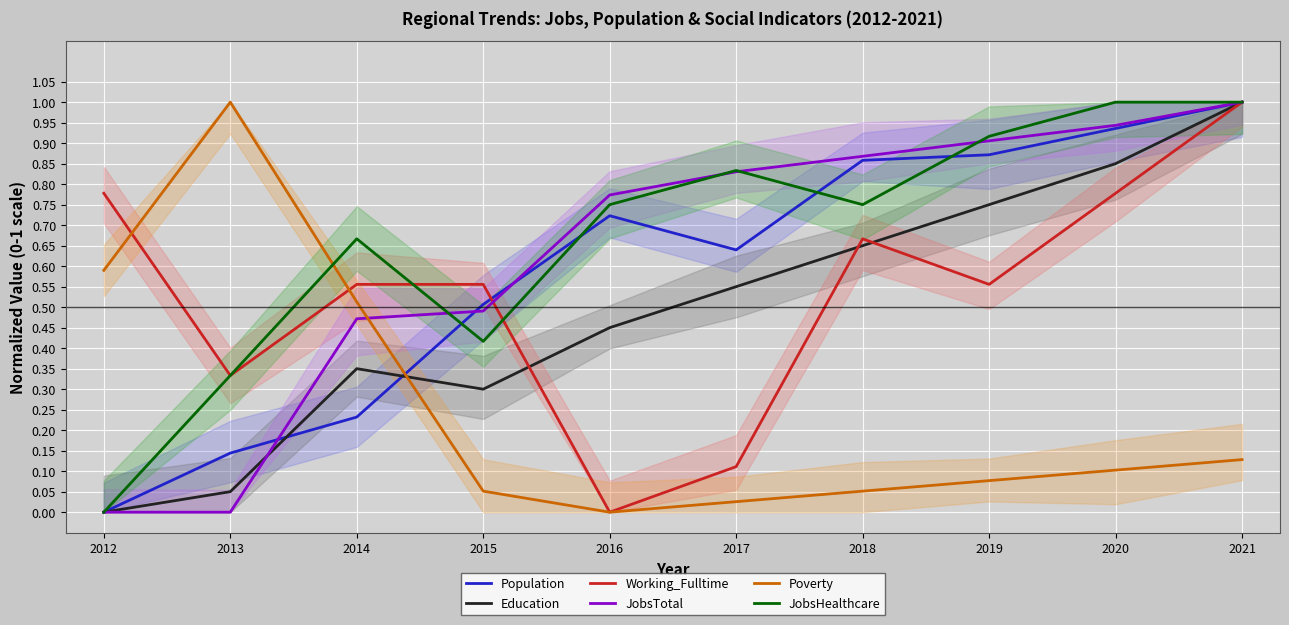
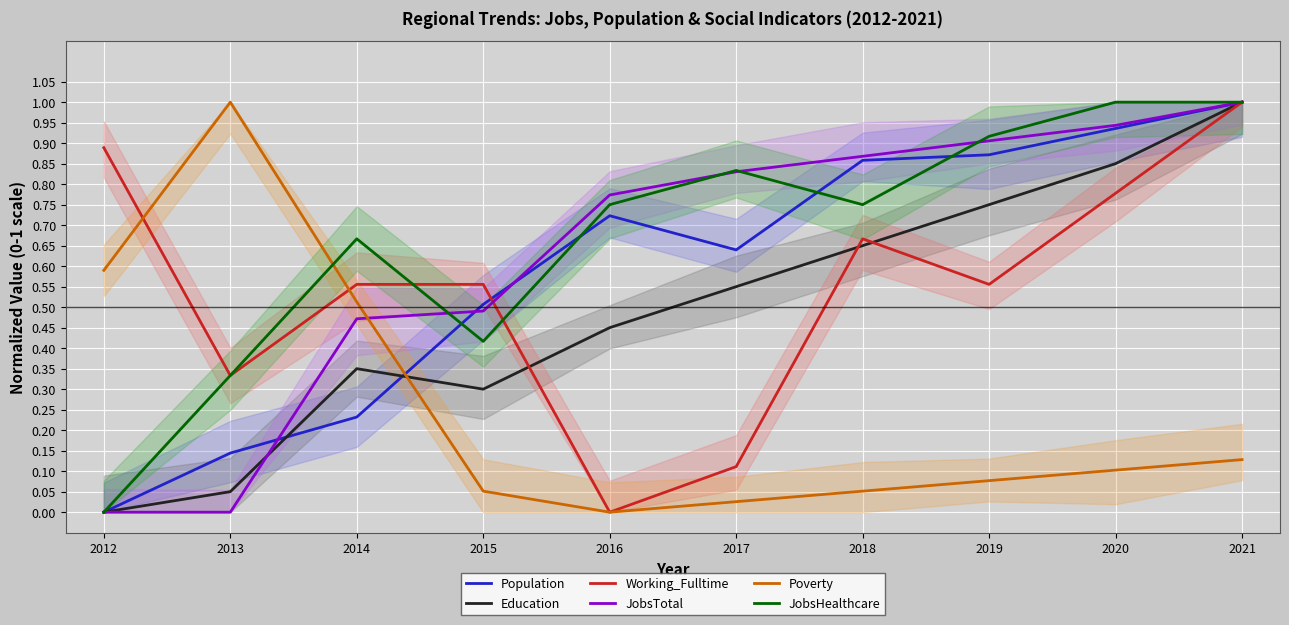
  {
    "Population": {
      "2013": 0.14,
      "2014": 0.23,
      "2016": 0.72,
      "2017": 0.64,
      "2018": 0.86,
      "2019": 0.87,
      "2020": 0.94
    },
    "Education": {
      "2014": 0.35,
      "2015": 0.30,
      "2016": 0.45,
      "2017": 0.55,
      "2018": 0.65,
      "2019": 0.75,
      "2020": 0.85
    },
    "Working_Fulltime": {
-     "2012": 0.78,
+     "2012": 0.89,
      "2014": 0.56,
      "2015": 0.56,
      "2017": 0.11,
      "2018": 0.67,
      "2019": 0.56,
      "2020": 0.78
    },
    "JobsTotal": {
      "2013": 0.00,
      "2014": 0.47,
      "2015": 0.49,
      "2016": 0.77,
      "2018": 0.87,
      "2019": 0.91,
      "2020": 0.94
    },
    "Poverty": {
      "2012": 0.59,
      "2014": 0.51,
      "2015": 0.05,
      "2017": 0.03,
      "2018": 0.05,
      "2019": 0.08,
      "2020": 0.10,
      "2021": 0.13
    },
    "JobsHealthcare": {
      "2014": 0.67,
      "2015": 0.42,
      "2016": 0.75,
      "2018": 0.75,
      "2019": 0.92
    }
  }
